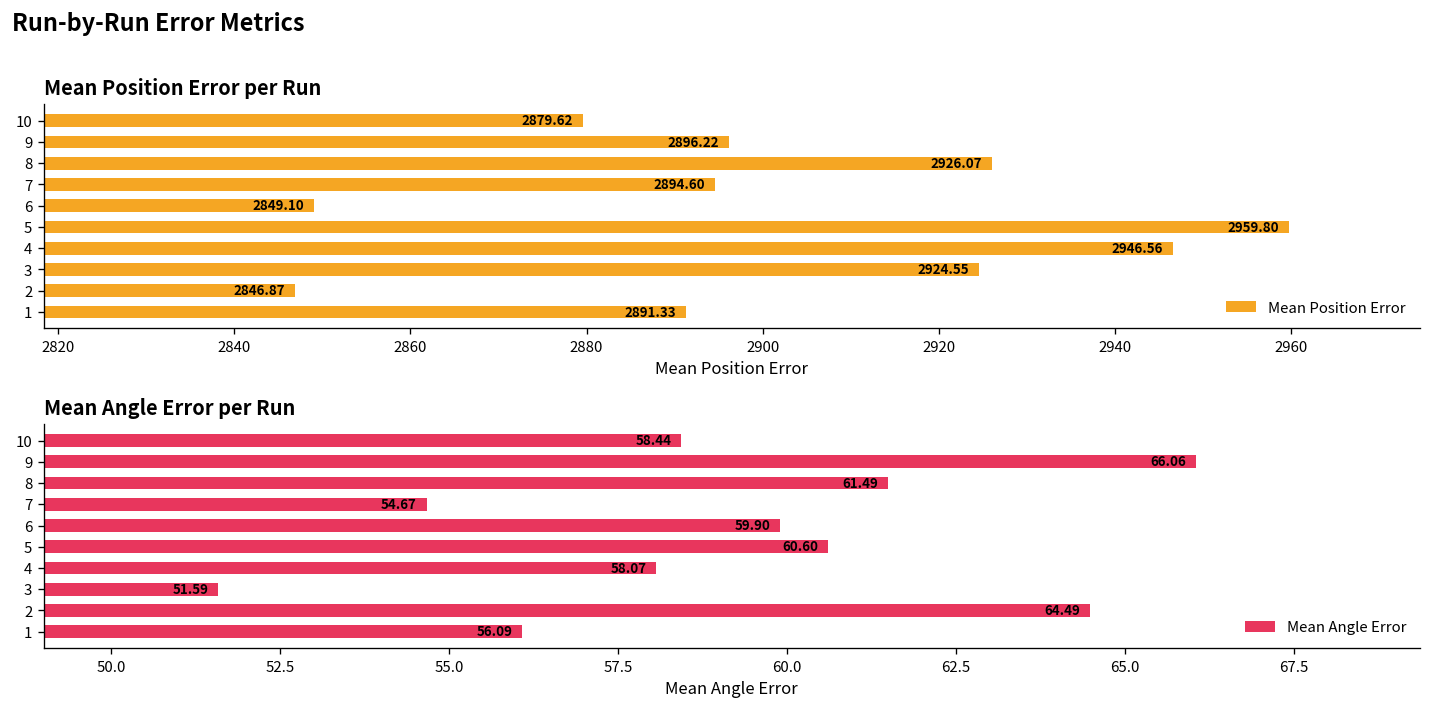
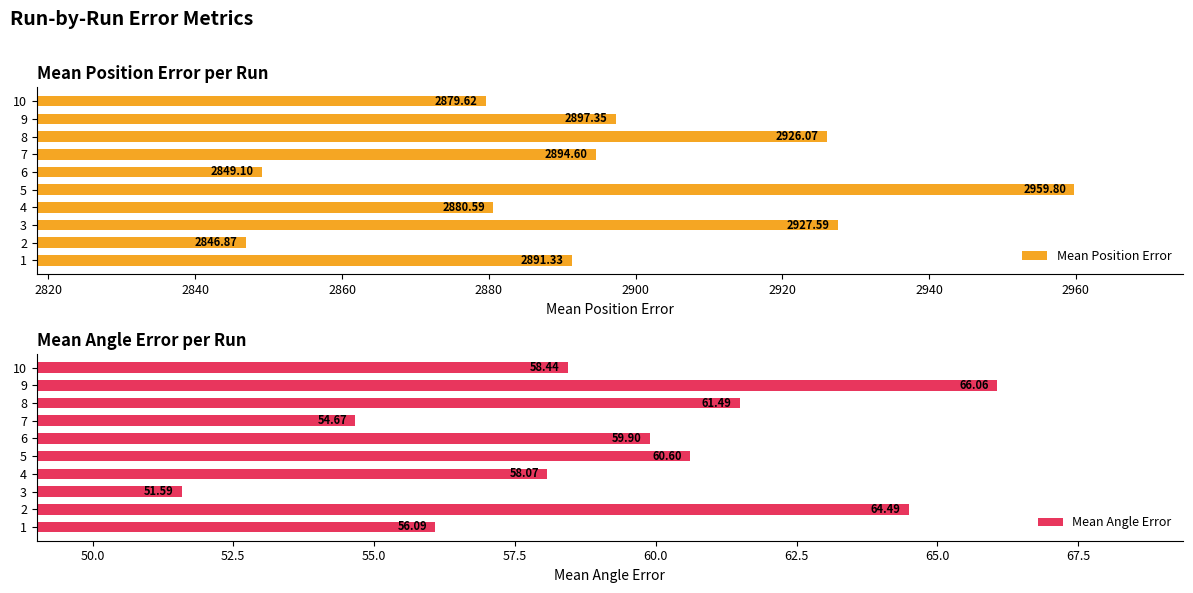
  {
    "Mean Position Error per Run": {
      "10": 2879.62,
-     "9": 2896.22,
+     "9": 2897.35,
      "8": 2926.07,
      "7": 2894.60,
      "6": 2849.10,
      "5": 2959.80,
-     "4": 2946.56,
-     "3": 2924.55,
+     "4": 2880.59,
+     "3": 2927.59,
      "2": 2846.87,
      "1": 2891.33
    },
    "Mean Angle Error per Run": {
      "10": 58.44,
      "9": 66.06,
      "8": 61.49,
      "7": 54.67,
      "6": 59.90,
      "5": 60.60,
      "4": 58.07,
      "3": 51.59,
      "2": 64.49,
      "1": 56.09
    }
  }
